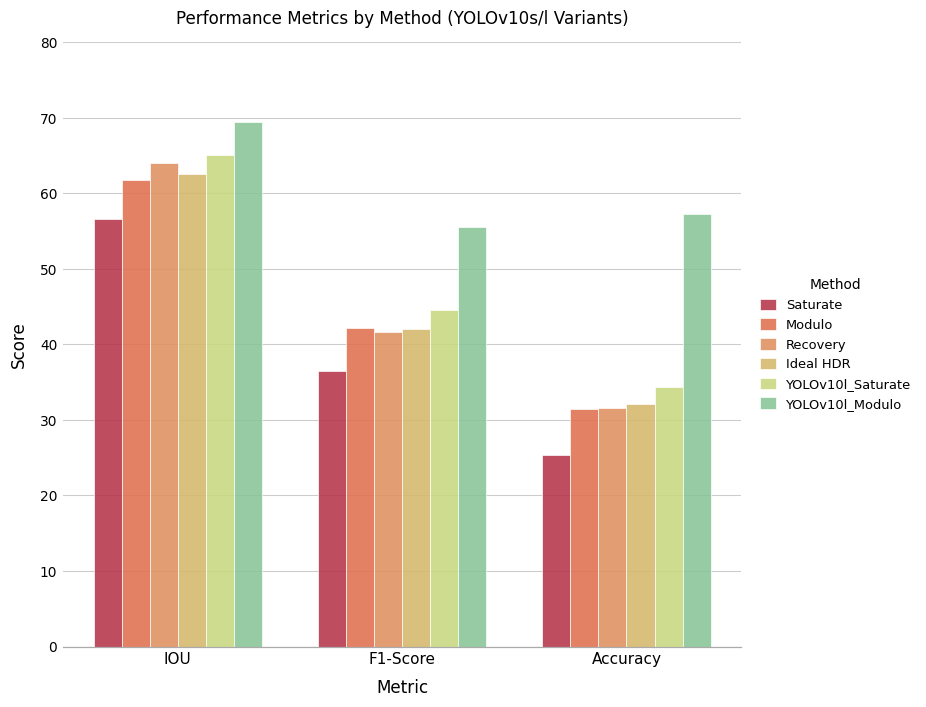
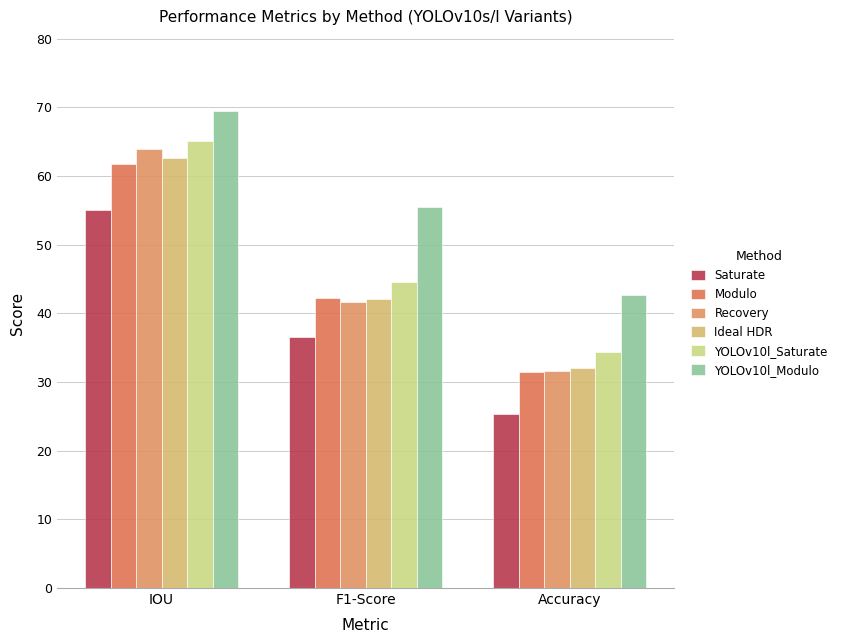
  {
    "Saturate": {
-     "IOU": 57,
+     "IOU": 55,
      "F1-Score": 37,
      "Accuracy": 25
    },
    "YOLOv10l_Modulo": {
      "IOU": 69,
      "F1-Score": 56,
-     "Accuracy": 57
+     "Accuracy": 43
    }
  }
